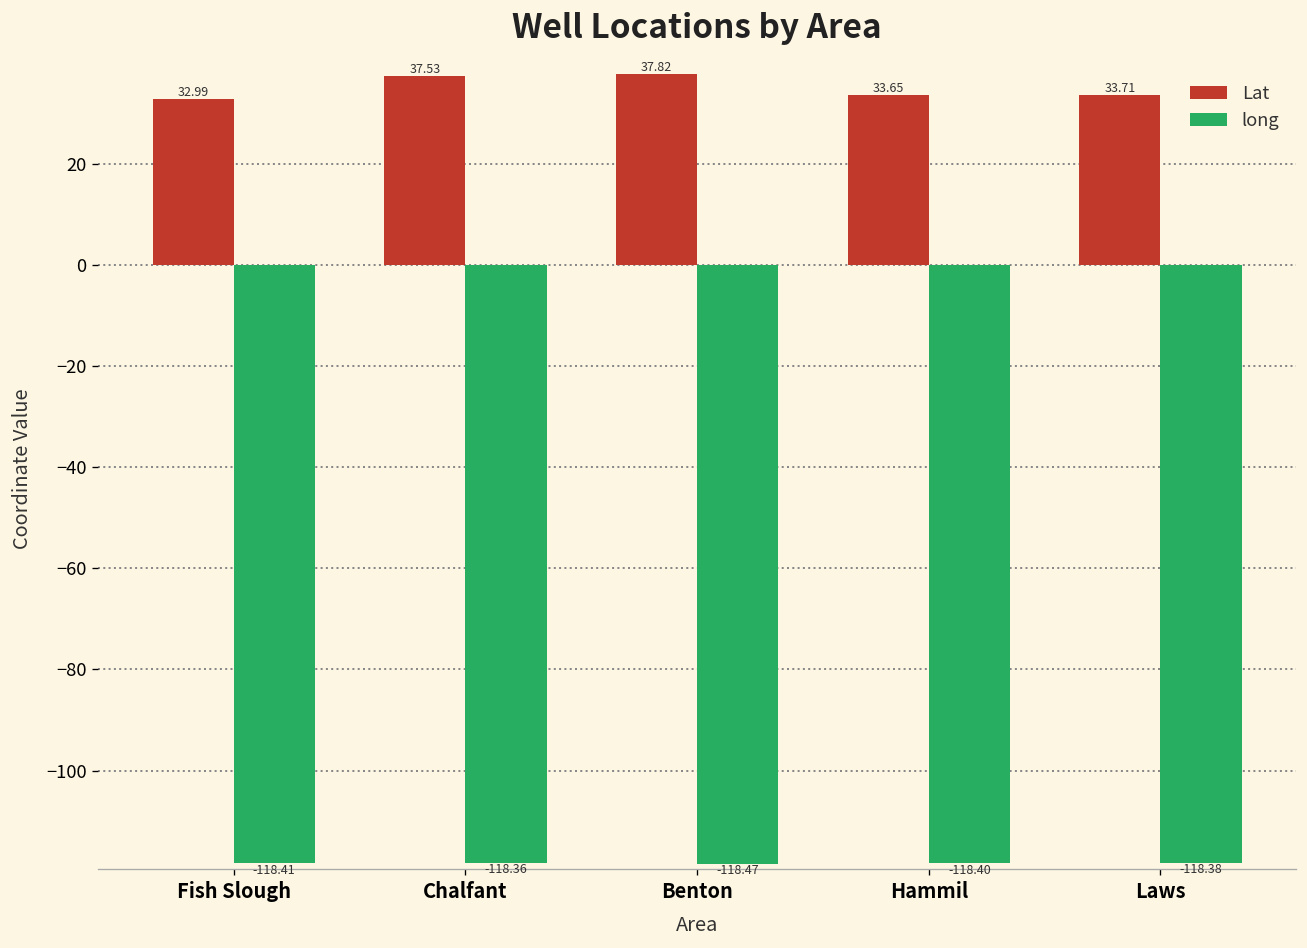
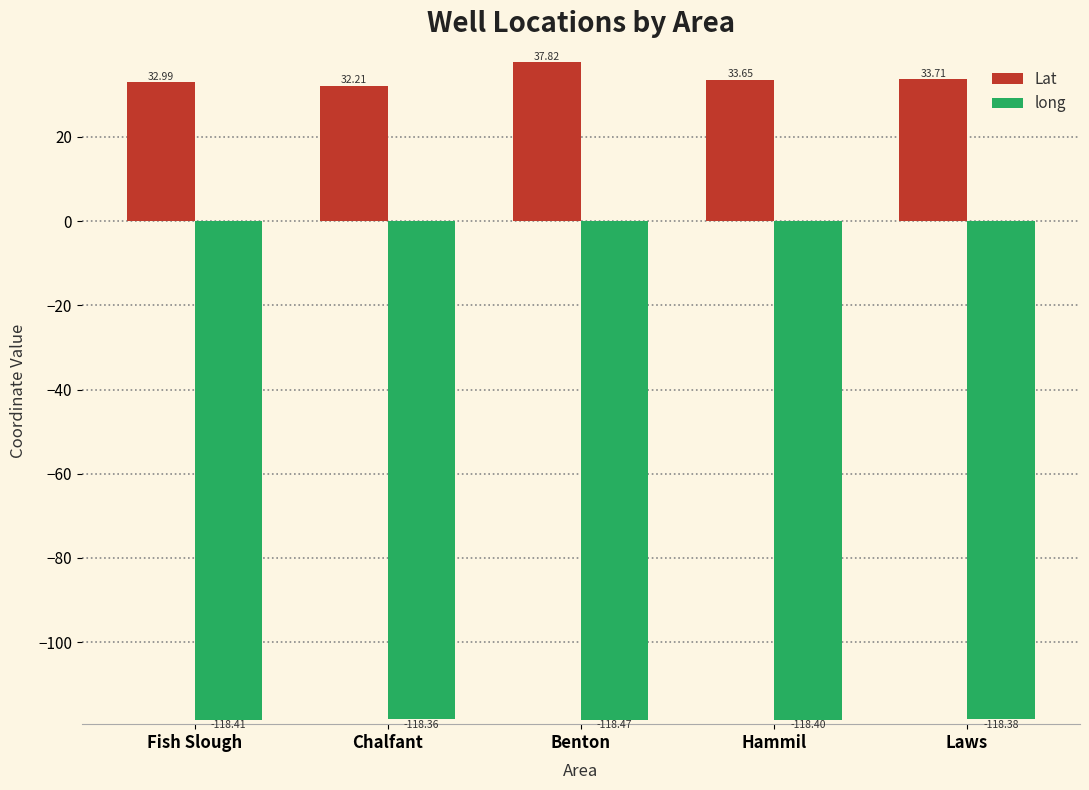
  {
    "Lat": {
      "Fish Slough": 32.99,
-     "Chalfant": 37.53,
+     "Chalfant": 32.21,
      "Benton": 37.82,
      "Hammil": 33.65,
      "Laws": 33.71
    },
    "long": {
      "Fish Slough": -118.41,
      "Chalfant": -118.36,
      "Benton": -118.47,
      "Hammil": -118.40,
      "Laws": -118.38
    }
  }
